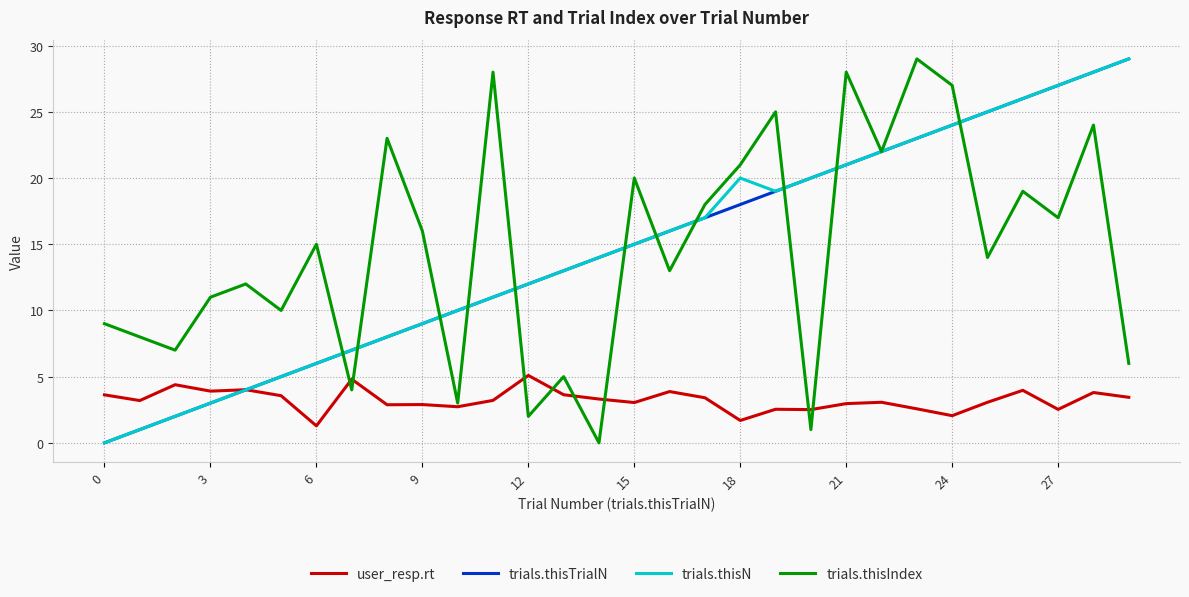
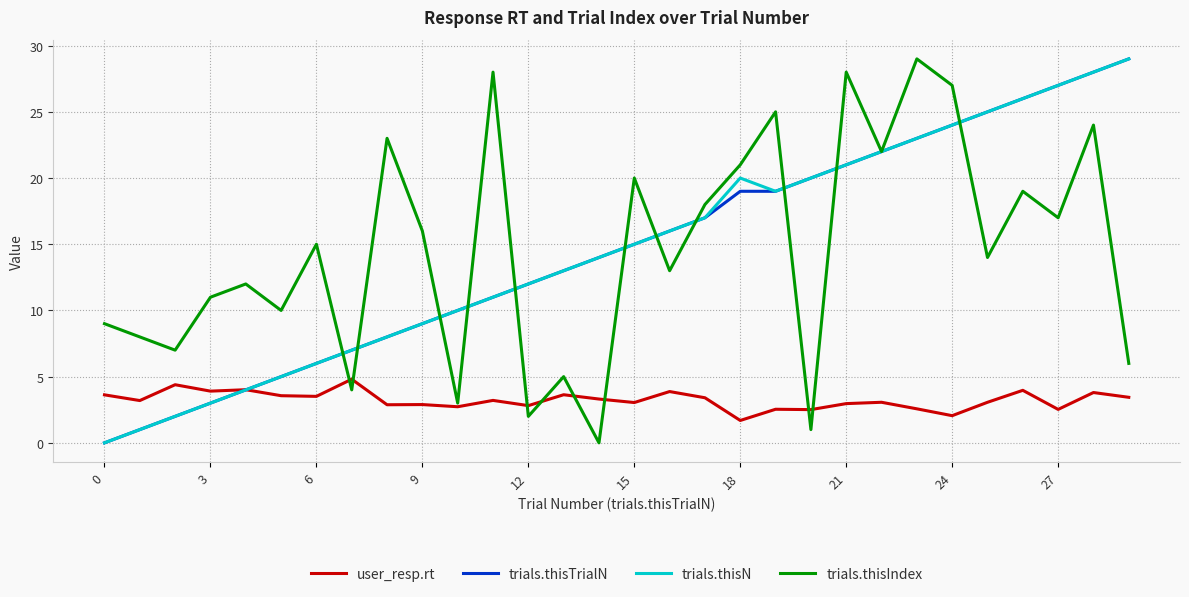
  {
    "user_resp.rt": {
      "0": 3.6,
      "3": 3.9,
-     "6": 1.3,
+     "6": 3.5,
      "9": 2.9,
-     "12": 5.1,
+     "12": 2.8,
      "15": 3.0,
      "18": 1.7,
      "21": 3.0,
      "24": 2.1,
      "27": 2.5
    },
    "trials.thisTrialN": {
-     "18": 18
+     "18": 19
    },
    "trials.thisN": {
      "18": 20.0
    },
    "trials.thisIndex": {
      "0": 9.0,
      "3": 11.0,
      "6": 15.0,
      "9": 16.0,
      "12": 2.0,
      "15": 20.0,
      "18": 21.0,
      "21": 28.0,
      "24": 27.0,
      "27": 17.0
    }
  }
